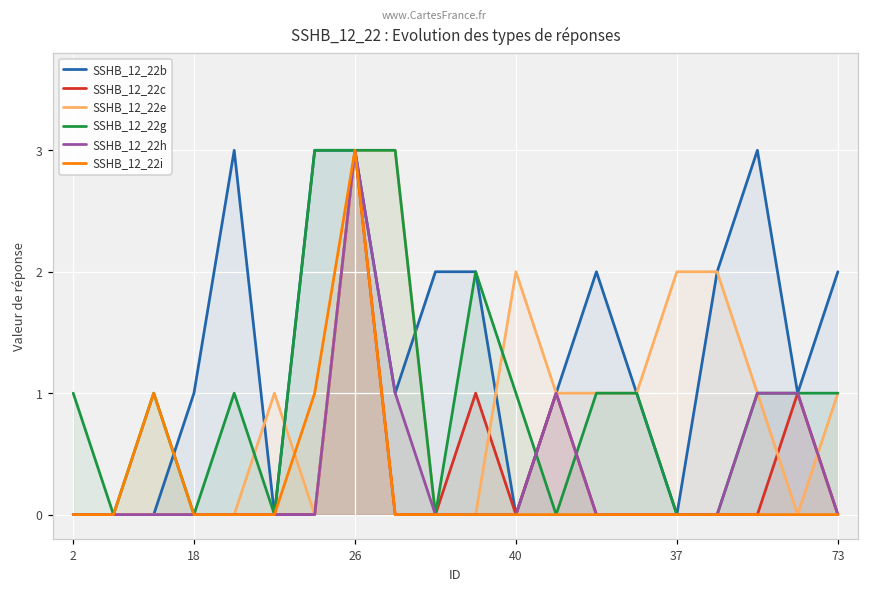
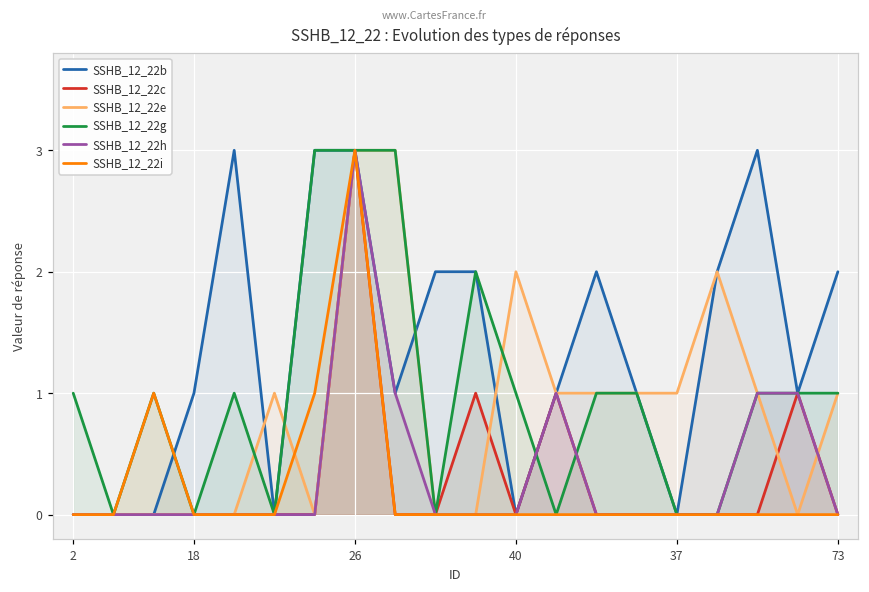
  {
    "SSHB_12_22b": {
      "73": 2
    },
    "SSHB_12_22e": {
      "40": 2,
-     "37": 2
+     "37": 1
    },
    "SSHB_12_22g": {
      "40": 1
    }
  }
